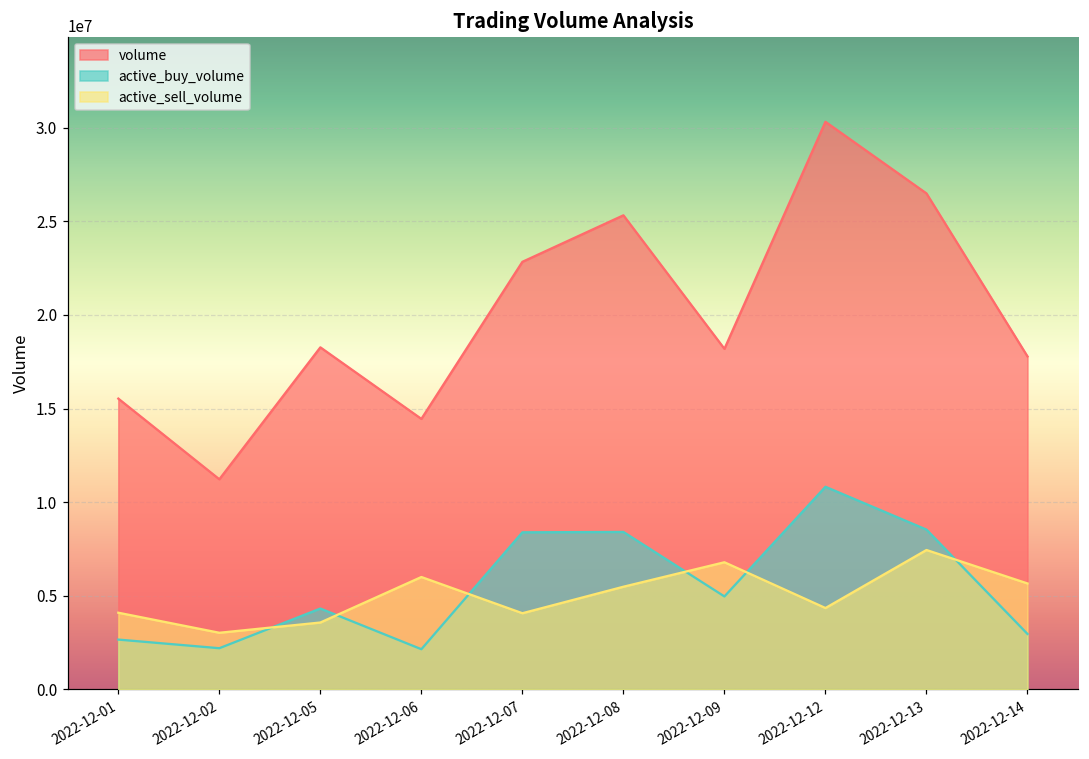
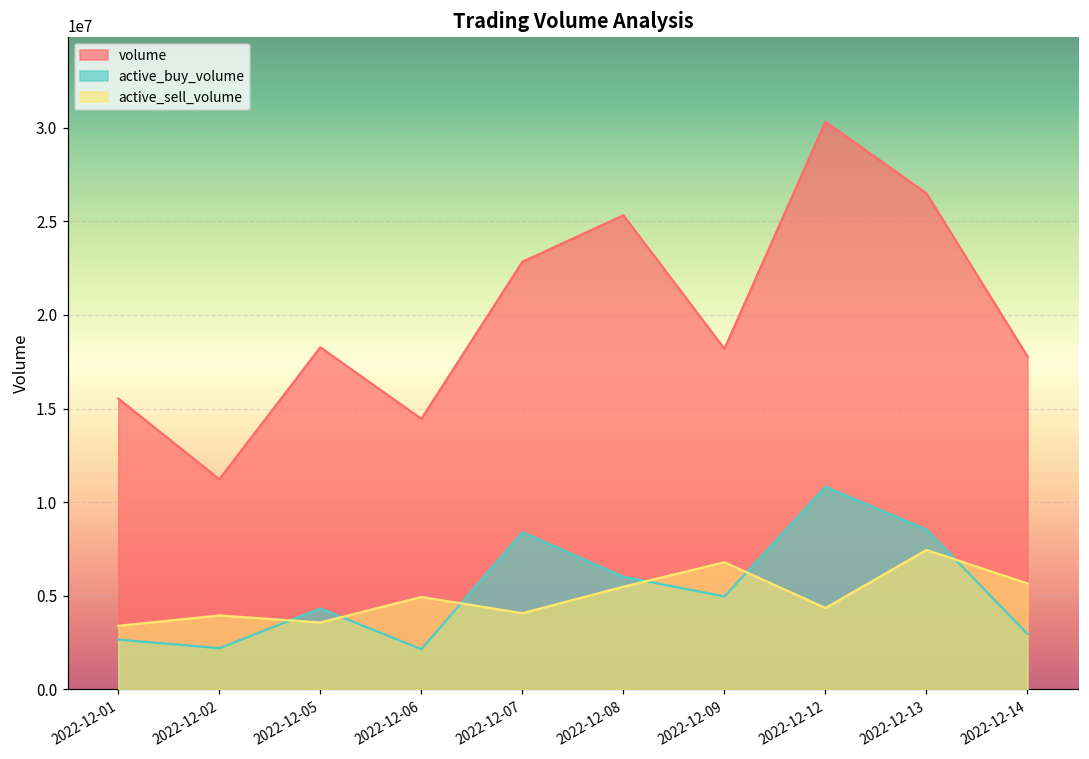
  {
    "volume": {
      "2022-12-01": 15500000,
      "2022-12-02": 11200000,
      "2022-12-05": 18300000,
      "2022-12-06": 14400000,
      "2022-12-07": 22800000,
      "2022-12-08": 25300000,
      "2022-12-09": 18200000,
      "2022-12-12": 30300000,
      "2022-12-13": 26500000,
      "2022-12-14": 17800000
    },
    "active_buy_volume": {
      "2022-12-01": 2700000,
      "2022-12-02": 2200000,
      "2022-12-05": 4300000,
      "2022-12-06": 2100000,
      "2022-12-07": 8400000,
-     "2022-12-08": 8400000,
+     "2022-12-08": 6000000,
      "2022-12-09": 5000000,
      "2022-12-12": 10800000,
      "2022-12-13": 8500000,
      "2022-12-14": 3000000
    },
    "active_sell_volume": {
-     "2022-12-01": 4100000,
-     "2022-12-02": 3000000,
+     "2022-12-01": 3400000,
+     "2022-12-02": 3900000,
      "2022-12-05": 3600000,
-     "2022-12-06": 6000000,
+     "2022-12-06": 4900000,
      "2022-12-07": 4100000,
      "2022-12-08": 5500000,
      "2022-12-09": 6800000,
      "2022-12-12": 4300000,
      "2022-12-13": 7400000,
      "2022-12-14": 5700000
    }
  }
